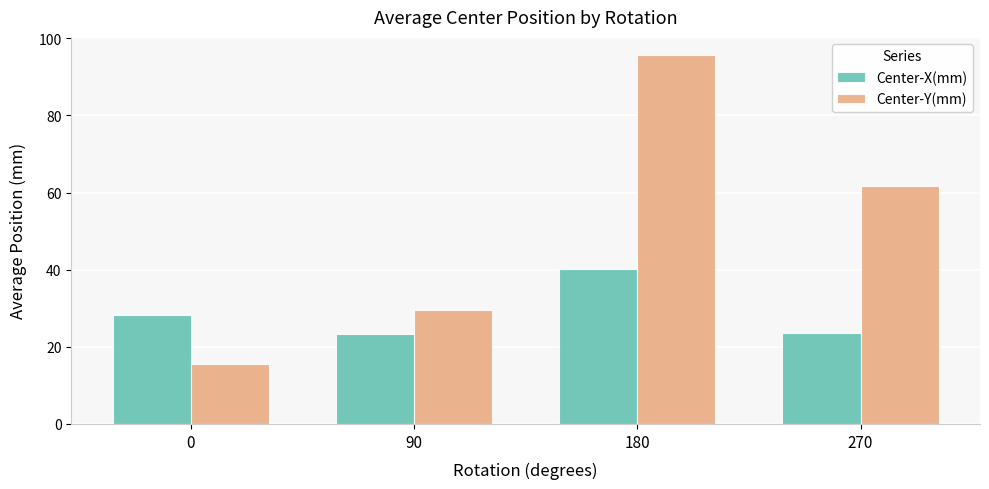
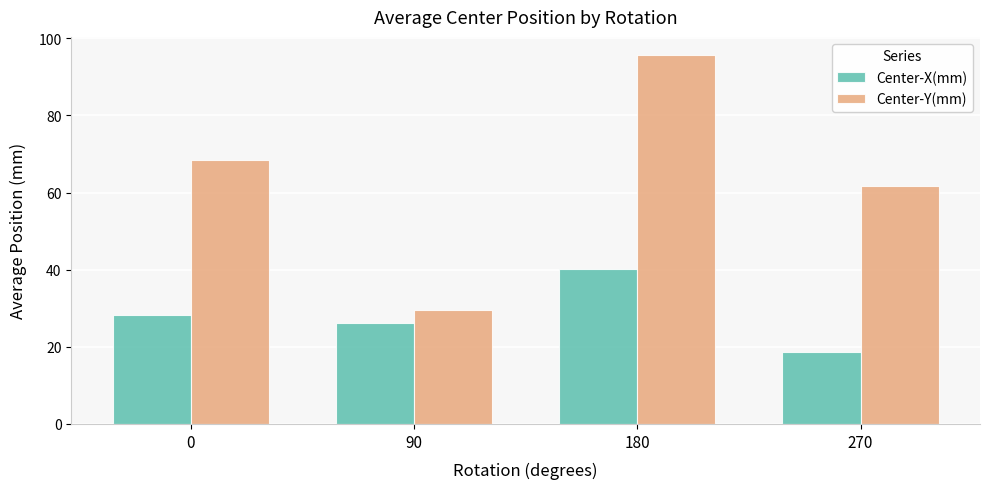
  {
    "Center-X(mm)": {
      "0": 28,
-     "90": 23,
+     "90": 26,
      "180": 40,
-     "270": 24
+     "270": 19
    },
    "Center-Y(mm)": {
-     "0": 16,
+     "0": 69,
      "90": 29,
      "180": 96,
      "270": 62
    }
  }
